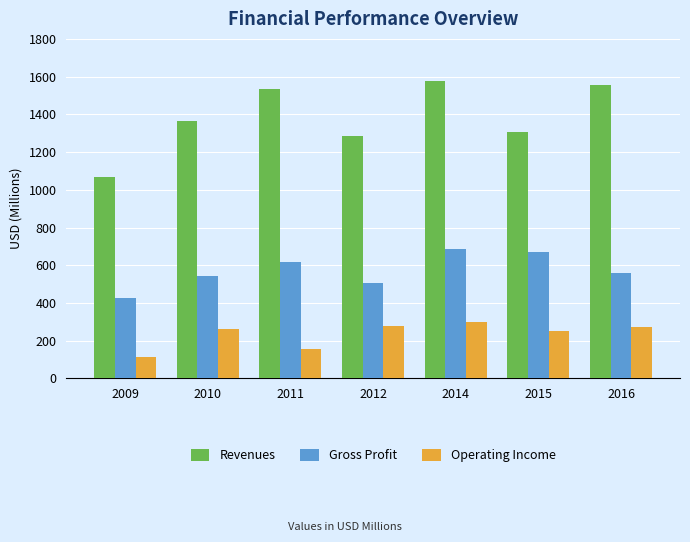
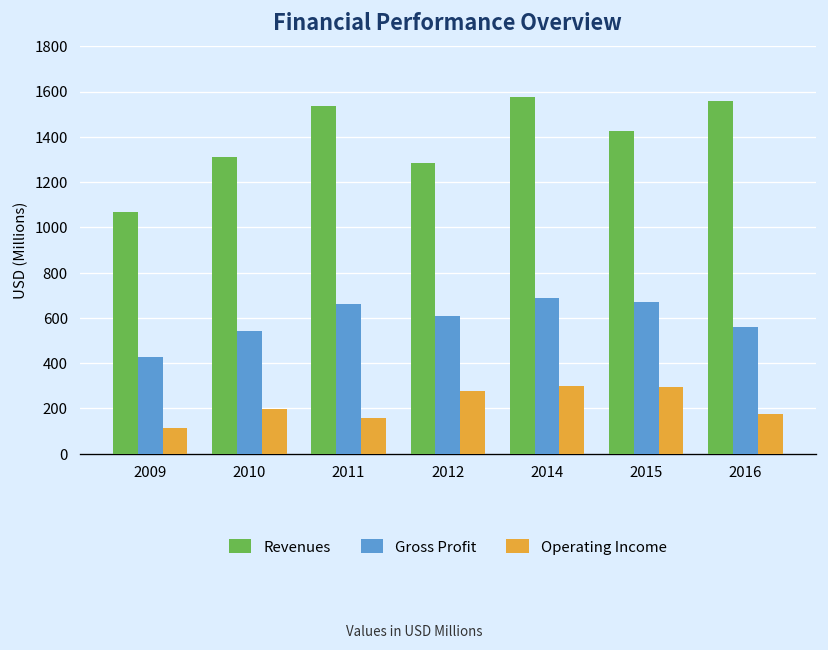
  {
    "Revenues": {
      "2009": 1070,
-     "2010": 1370,
+     "2010": 1310,
      "2011": 1540,
      "2012": 1290,
      "2014": 1570,
-     "2015": 1300,
+     "2015": 1430,
      "2016": 1560
    },
    "Gross Profit": {
      "2009": 430,
      "2010": 540,
-     "2011": 620,
-     "2012": 500,
+     "2011": 660,
+     "2012": 610,
      "2014": 690,
      "2015": 670,
      "2016": 560
    },
    "Operating Income": {
      "2009": 110,
-     "2010": 260,
+     "2010": 200,
      "2011": 160,
      "2012": 280,
      "2014": 300,
-     "2015": 250,
-     "2016": 270
+     "2015": 300,
+     "2016": 180
    }
  }
